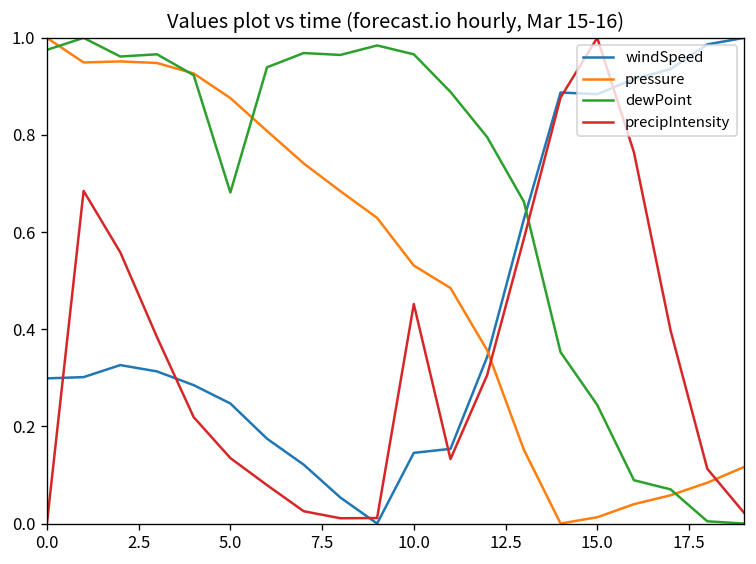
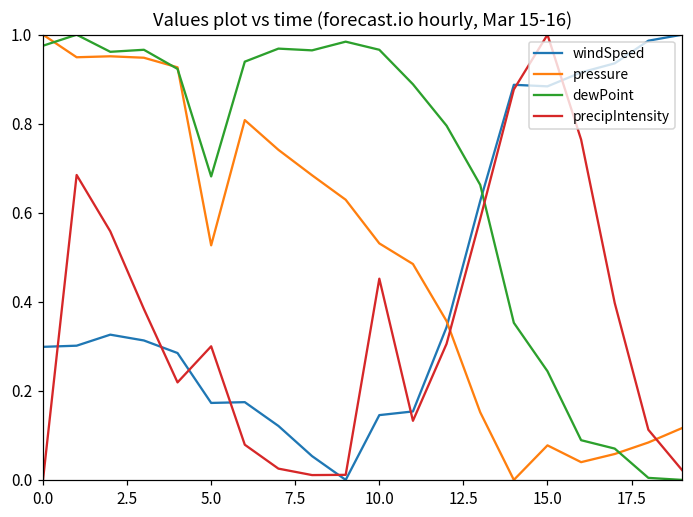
  {
    "windSpeed": {
      "0.0": 0.30,
-     "5.0": 0.25,
+     "5.0": 0.17,
      "10.0": 0.15
    },
    "pressure": {
      "0.0": 1.00,
-     "5.0": 0.88,
+     "5.0": 0.53,
      "10.0": 0.53,
-     "15.0": 0.01
+     "15.0": 0.08
    },
    "dewPoint": {
      "0.0": 0.98,
      "5.0": 0.68,
      "10.0": 0.97,
      "15.0": 0.24
    },
    "precipIntensity": {
      "0.0": 0.00,
-     "5.0": 0.13,
+     "5.0": 0.30,
      "10.0": 0.45,
      "15.0": 1.00
    }
  }
